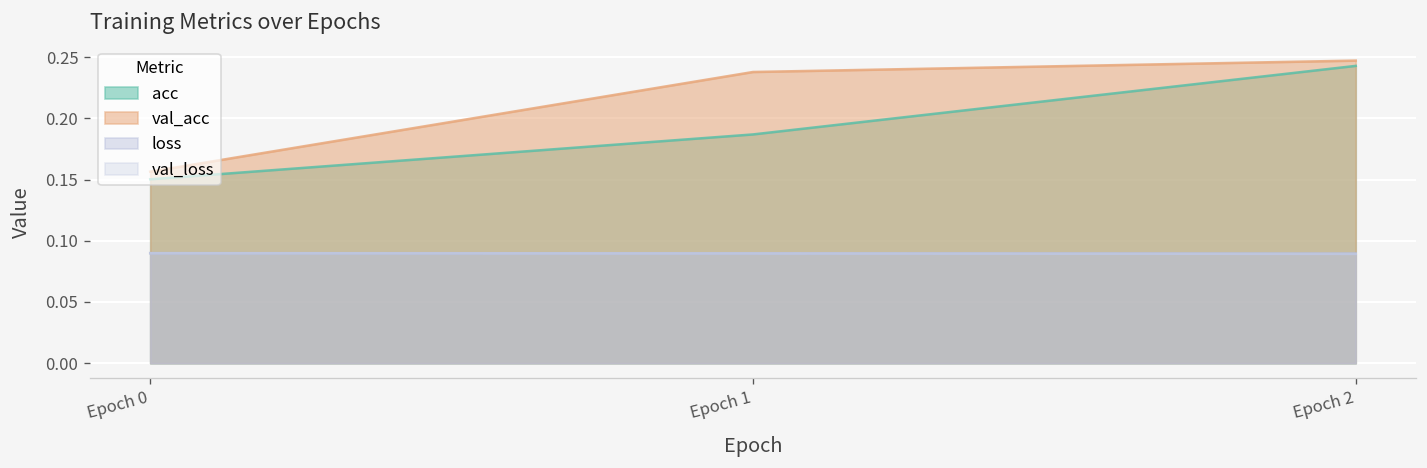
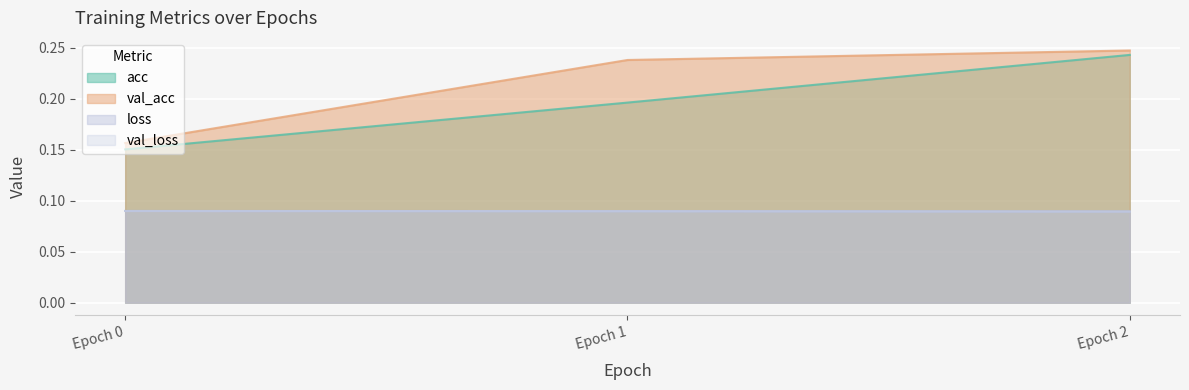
  {
    "acc": {
-     "Epoch 1": 0.187,
+     "Epoch 1": 0.196,
      "Epoch 2": 0.243
    },
    "val_acc": {
      "Epoch 1": 0.238,
      "Epoch 2": 0.247
    }
  }
